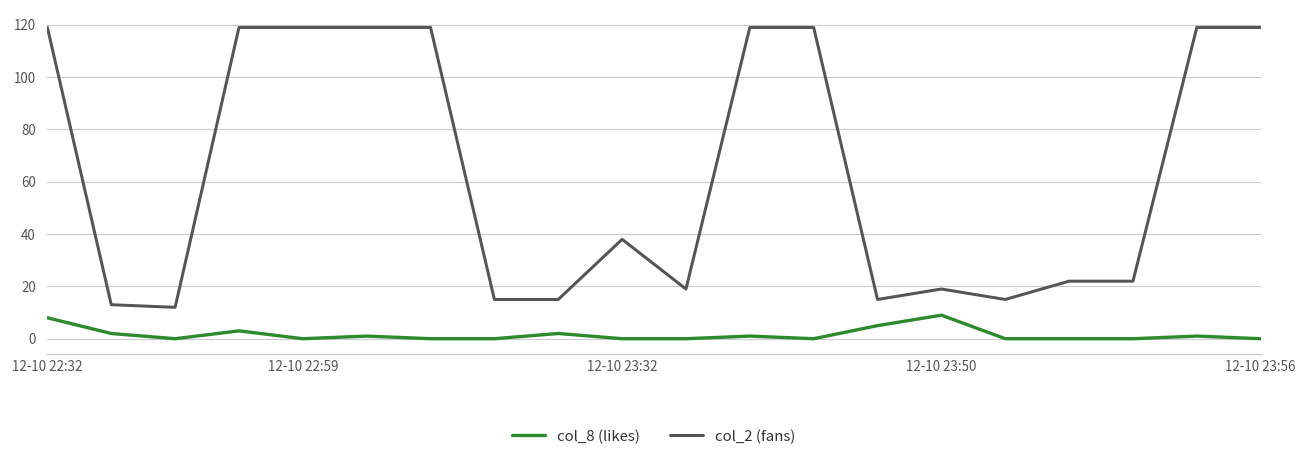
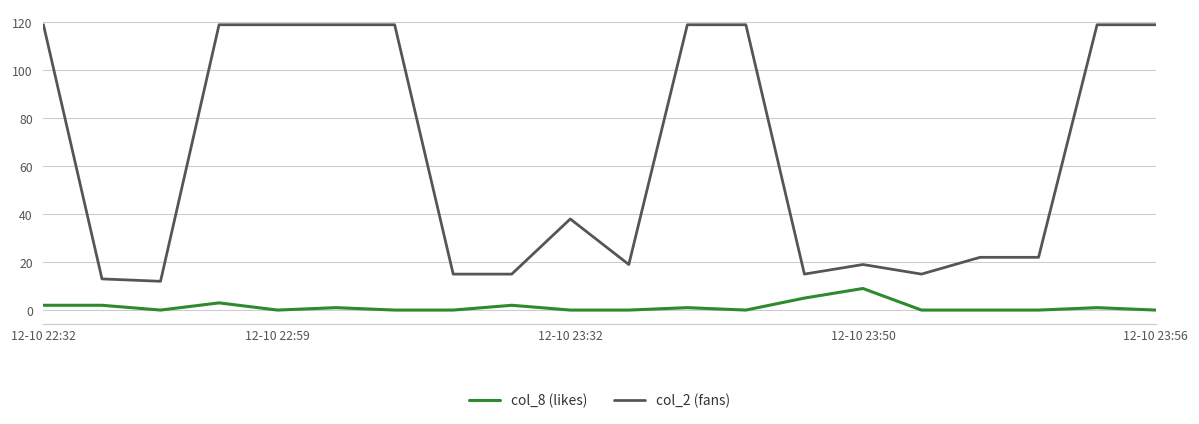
  {
    "col_8 (likes)": {
-     "12-10 22:32": 8,
+     "12-10 22:32": 2,
      "12-10 22:59": 0,
      "12-10 23:32": 0,
      "12-10 23:50": 9,
      "12-10 23:56": 0
    },
    "col_2 (fans)": {
      "12-10 22:32": 119,
      "12-10 22:59": 119,
      "12-10 23:32": 38,
      "12-10 23:50": 19,
      "12-10 23:56": 119
    }
  }
